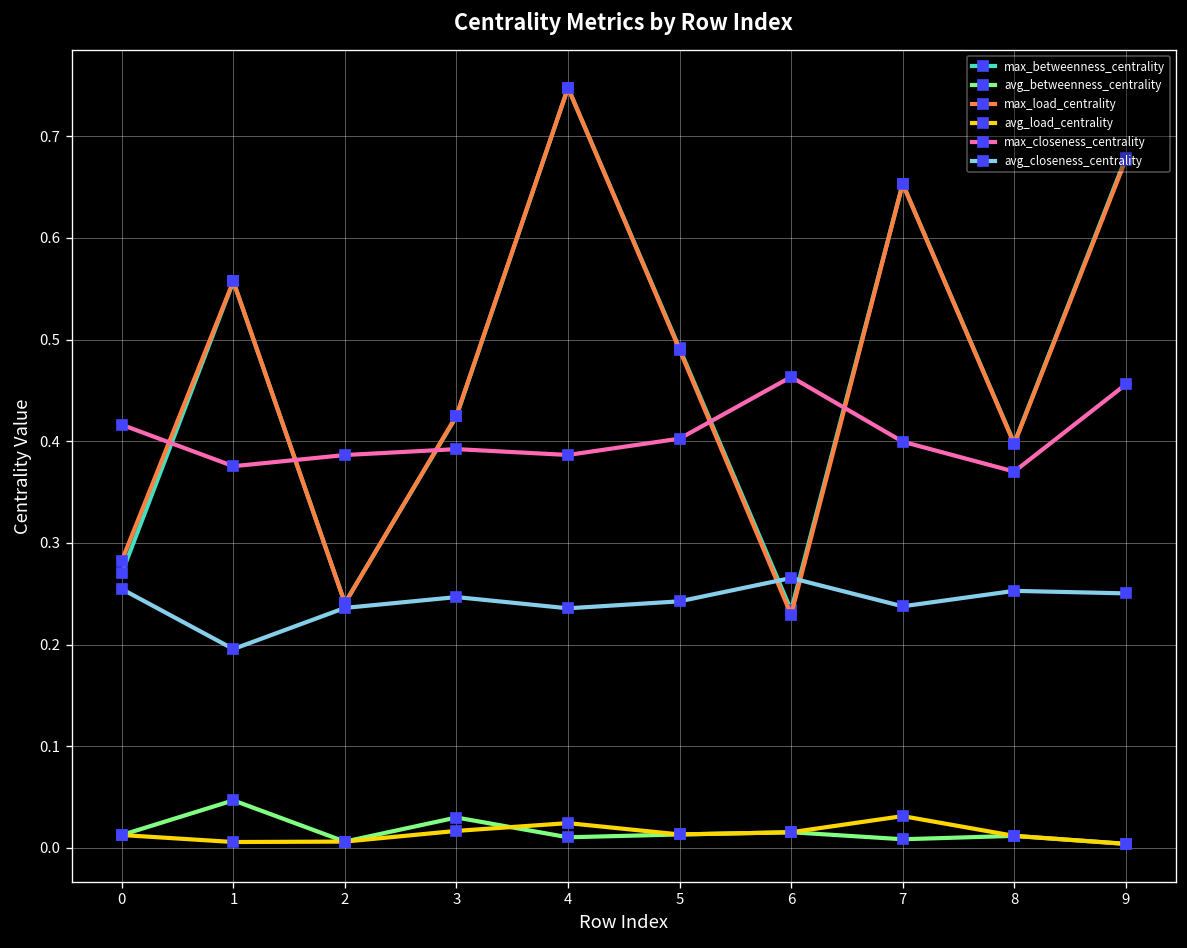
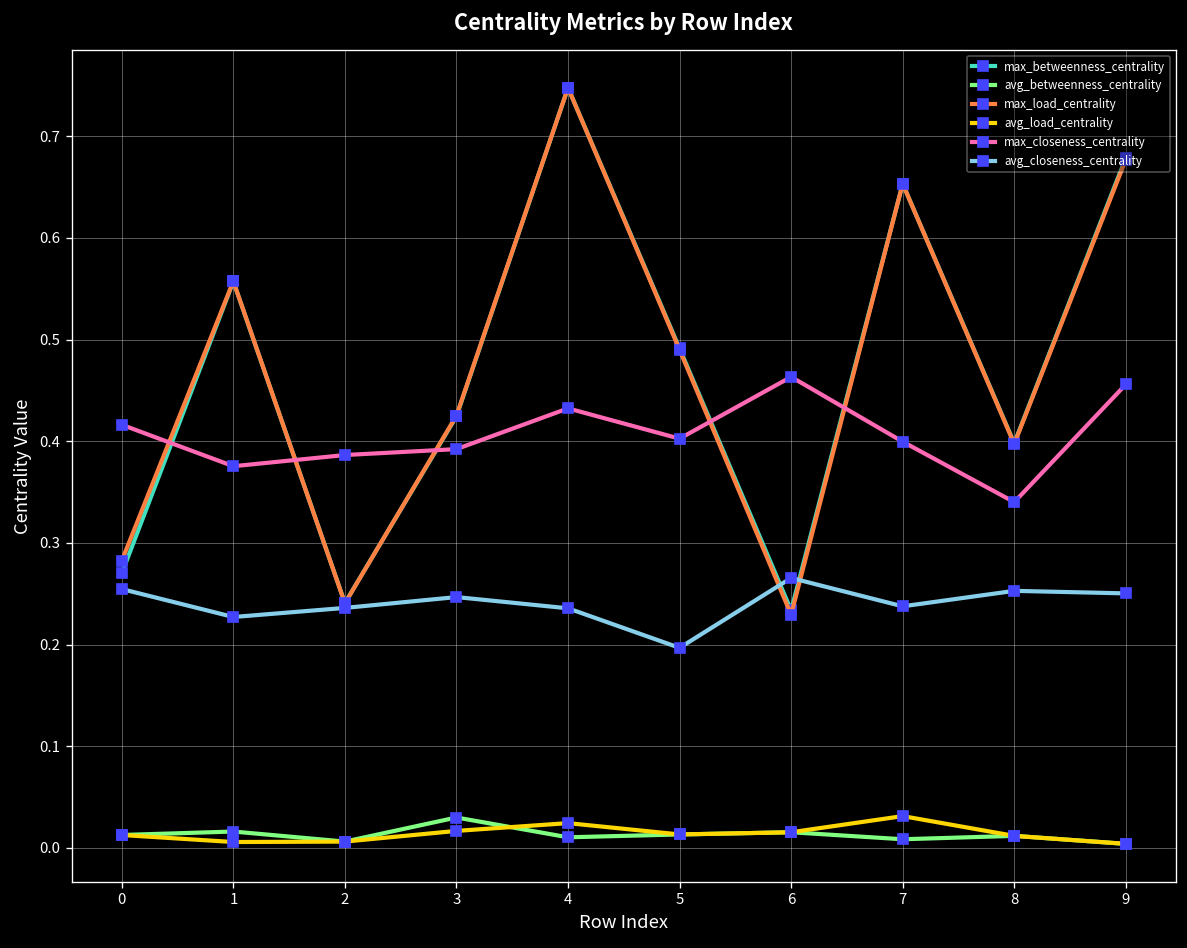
  {
    "max_betweenness_centrality": {
      "0": 0.27,
      "6": 0.23
    },
    "avg_betweenness_centrality": {
-     "1": 0.05,
+     "1": 0.02,
      "3": 0.03,
      "4": 0.01,
      "7": 0.01
    },
    "max_load_centrality": {
      "0": 0.28,
      "6": 0.23
    },
    "avg_load_centrality": {
      "1": 0.01,
      "3": 0.02,
      "4": 0.02,
      "7": 0.03
    },
    "max_closeness_centrality": {
      "0": 0.42,
      "1": 0.38,
      "2": 0.39,
      "3": 0.39,
-     "4": 0.39,
+     "4": 0.43,
      "5": 0.40,
      "6": 0.46,
      "7": 0.40,
-     "8": 0.37,
+     "8": 0.34,
      "9": 0.46
    },
    "avg_closeness_centrality": {
      "0": 0.25,
-     "1": 0.20,
+     "1": 0.23,
      "2": 0.24,
      "3": 0.25,
      "4": 0.24,
-     "5": 0.24,
+     "5": 0.20,
      "6": 0.27,
      "7": 0.24,
      "8": 0.25,
      "9": 0.25
    }
  }
